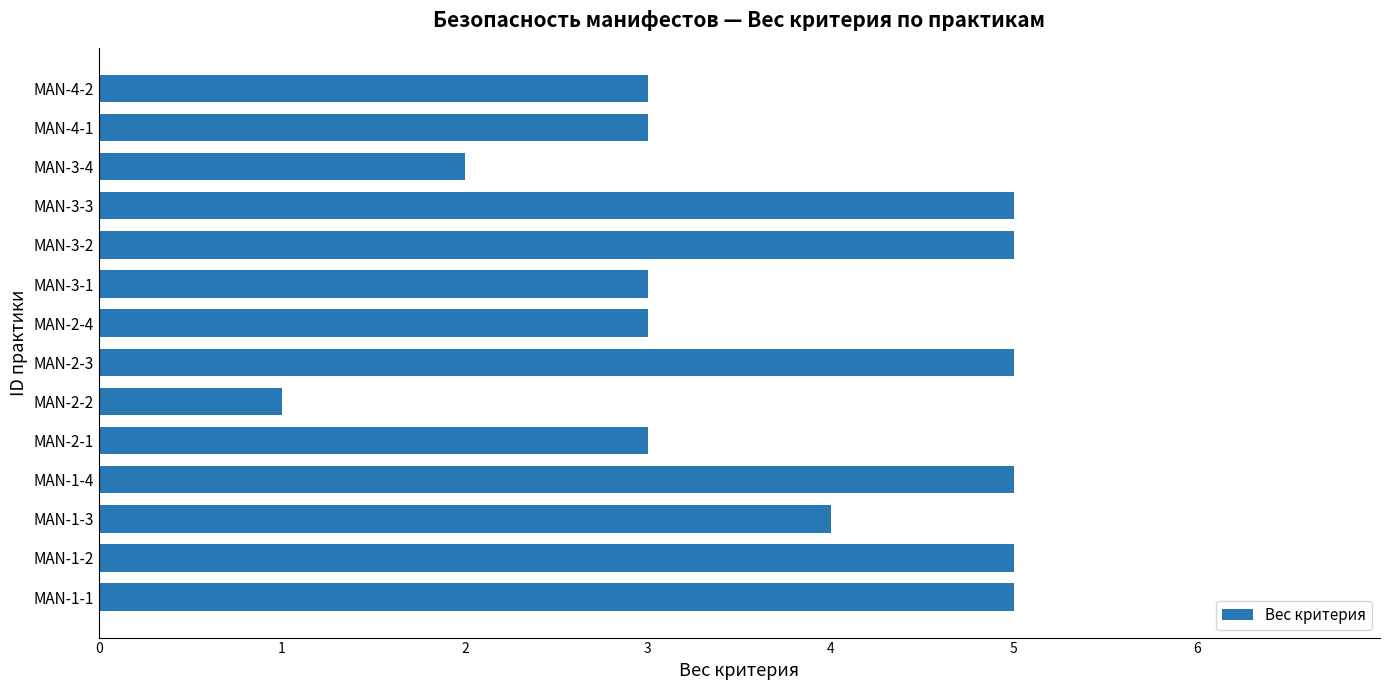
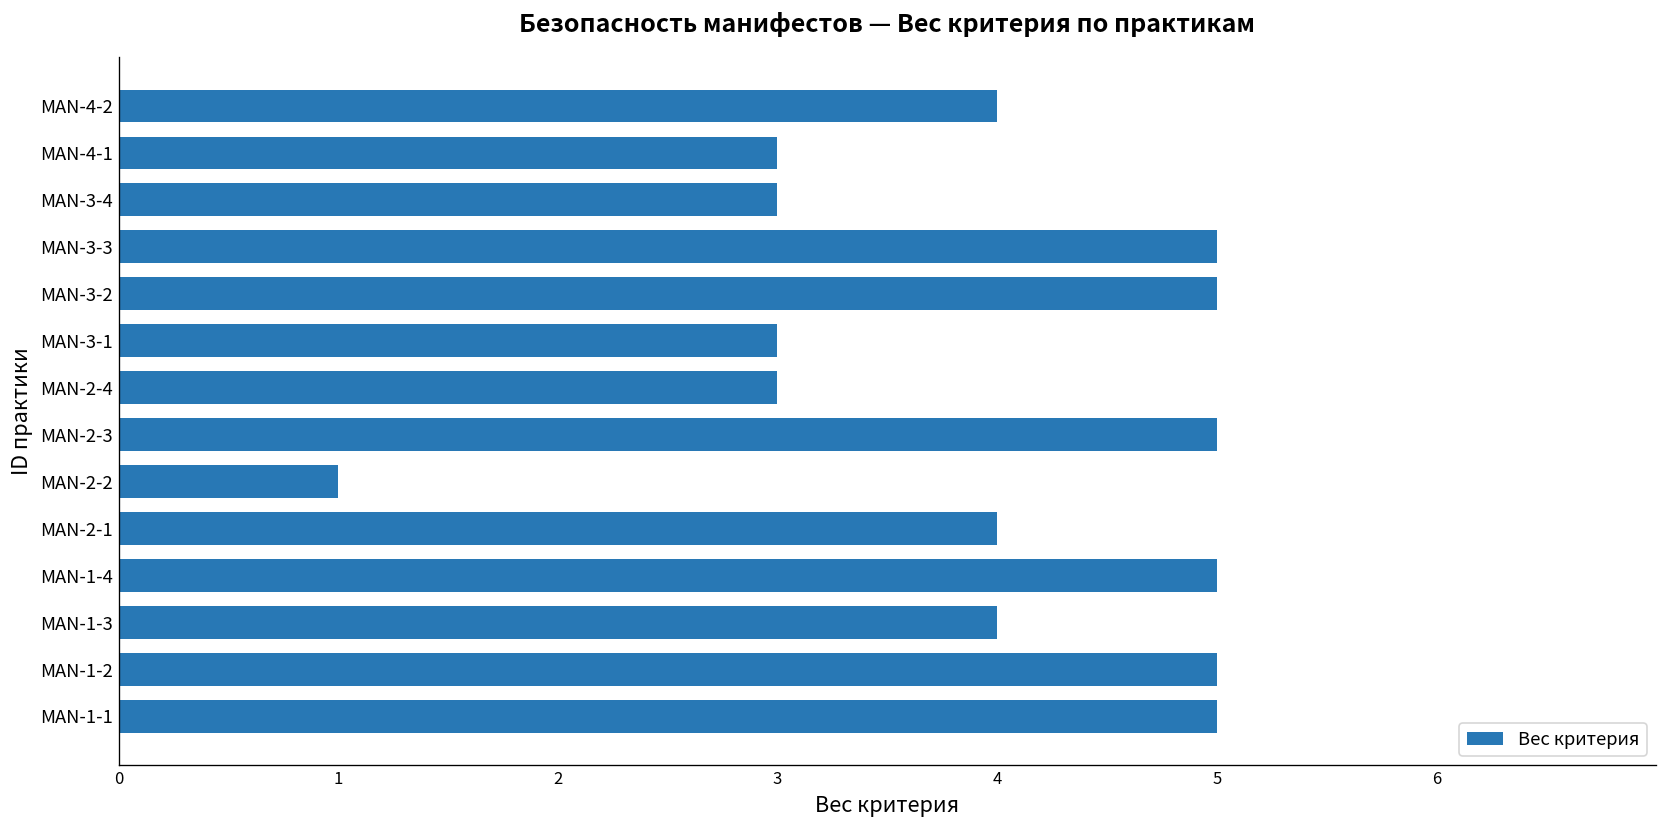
  {
-   "MAN-4-2": 3,
+   "MAN-4-2": 4,
    "MAN-4-1": 3,
-   "MAN-3-4": 2,
+   "MAN-3-4": 3,
    "MAN-3-3": 5,
    "MAN-3-2": 5,
    "MAN-3-1": 3,
    "MAN-2-4": 3,
    "MAN-2-3": 5,
    "MAN-2-2": 1,
-   "MAN-2-1": 3,
+   "MAN-2-1": 4,
    "MAN-1-4": 5,
    "MAN-1-3": 4,
    "MAN-1-2": 5,
    "MAN-1-1": 5
  }
